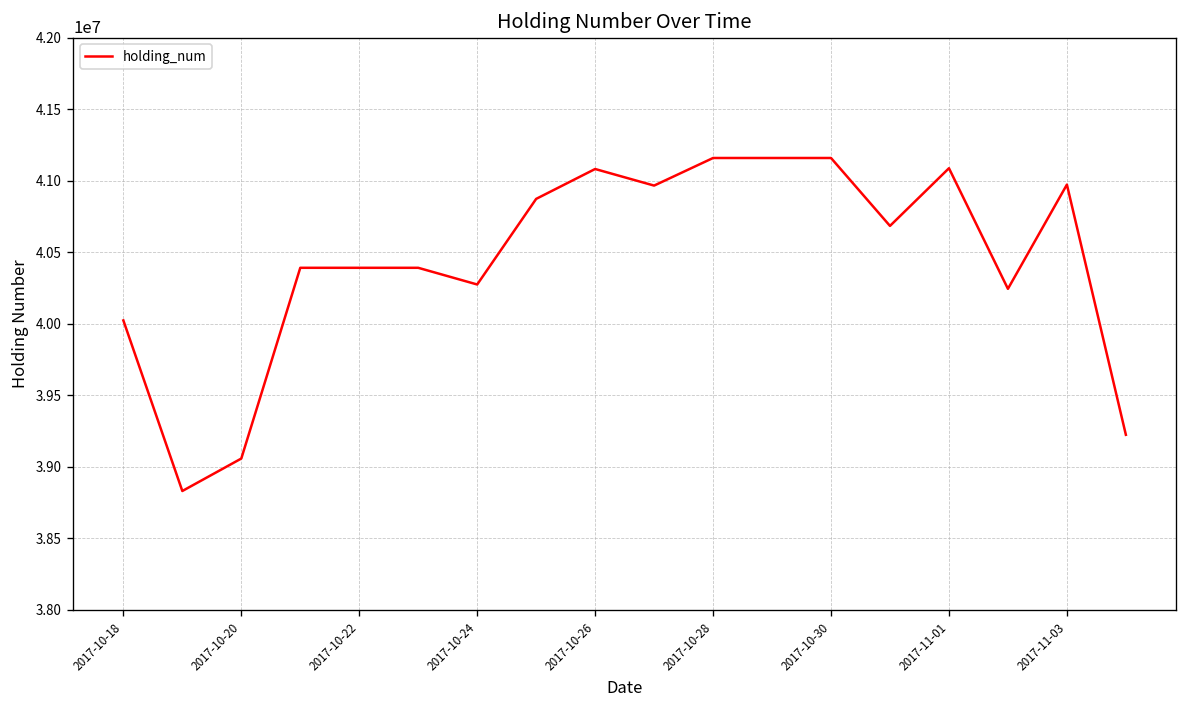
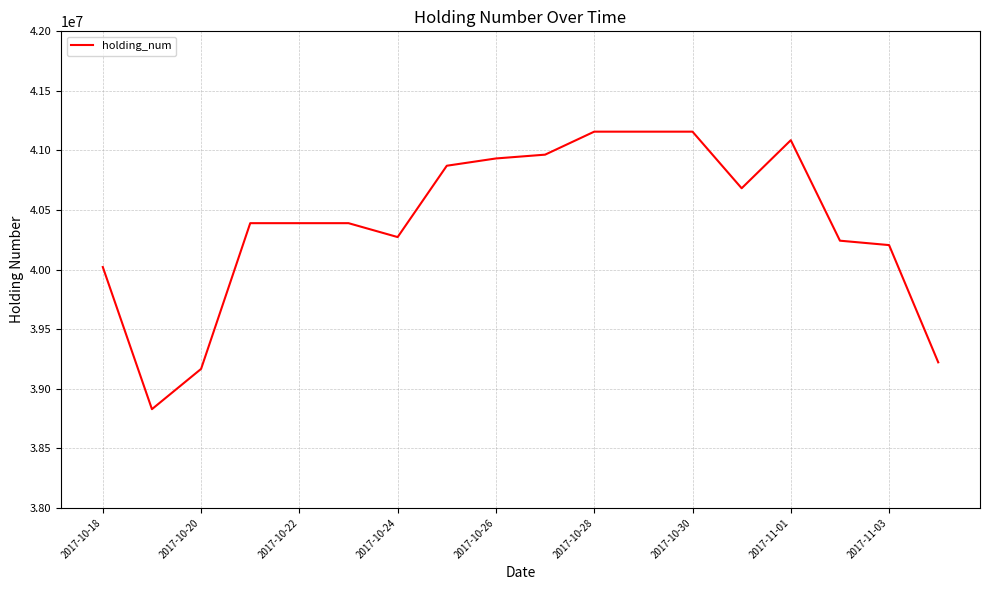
  {
    "2017-10-18": 40020000,
-   "2017-10-20": 39060000,
+   "2017-10-20": 39170000,
    "2017-10-24": 40270000,
-   "2017-10-26": 41080000,
+   "2017-10-26": 40930000,
    "2017-10-28": 41160000,
    "2017-10-30": 41160000,
    "2017-11-01": 41090000,
-   "2017-11-03": 40970000
+   "2017-11-03": 40210000
  }
